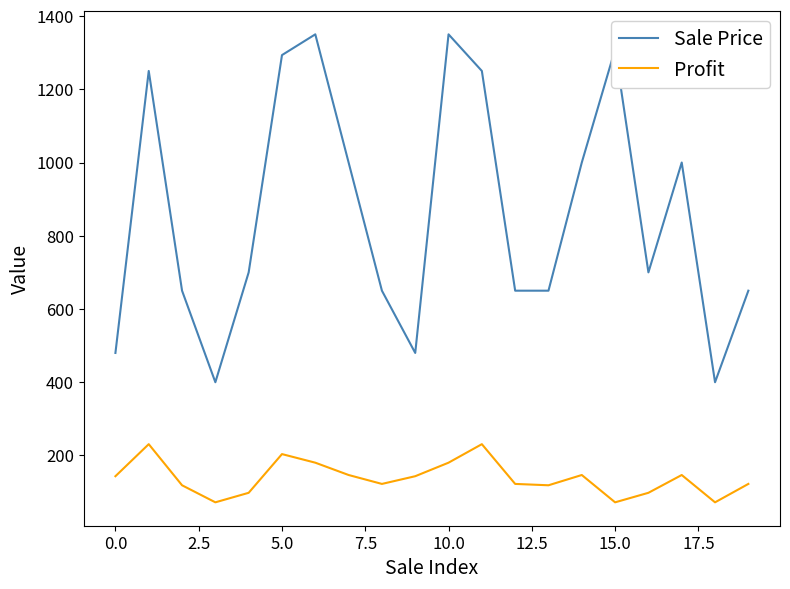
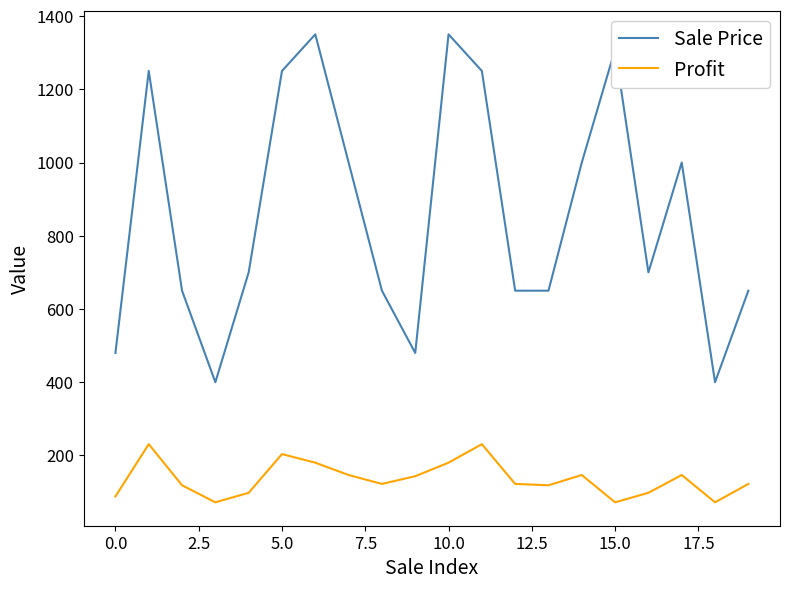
  {
    "Sale Price": {
      "0.0": 480,
-     "5.0": 1290,
+     "5.0": 1250,
      "10.0": 1350
    },
    "Profit": {
-     "0.0": 140,
+     "0.0": 90,
      "5.0": 200,
      "10.0": 180,
      "15.0": 70
    }
  }
